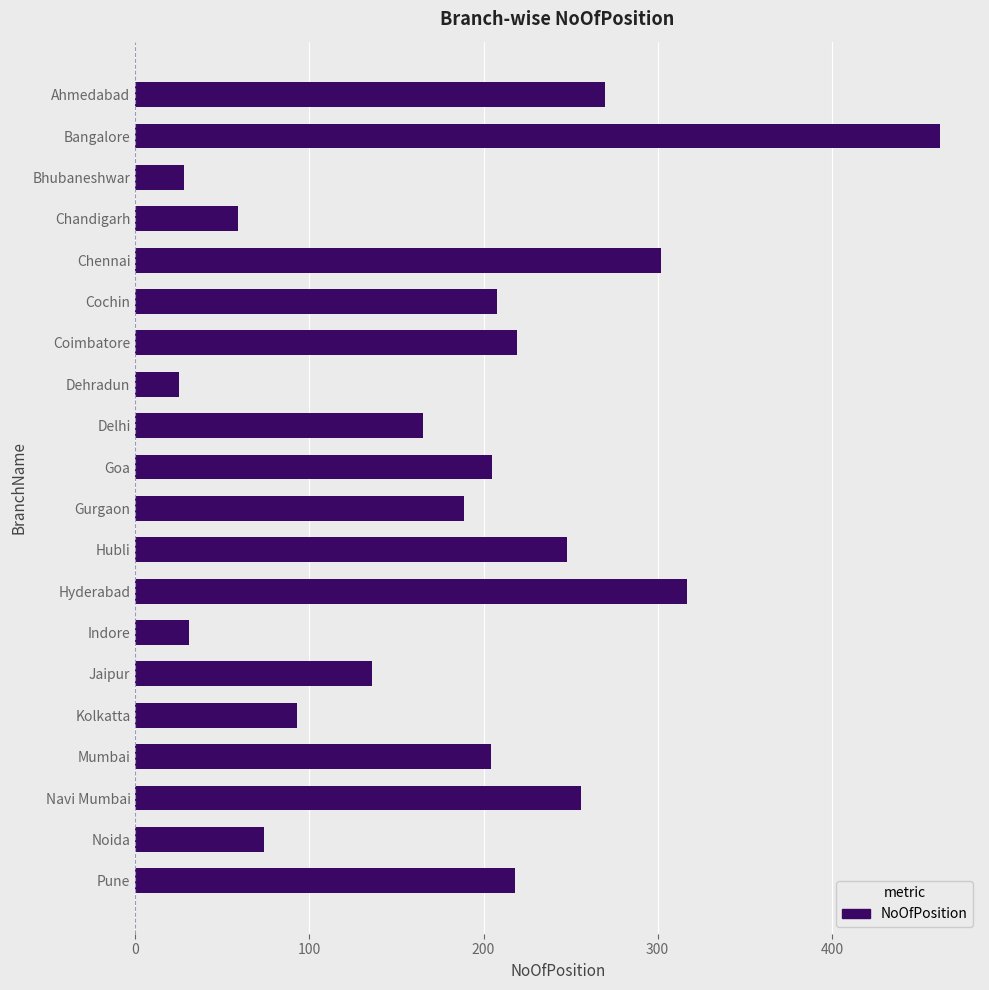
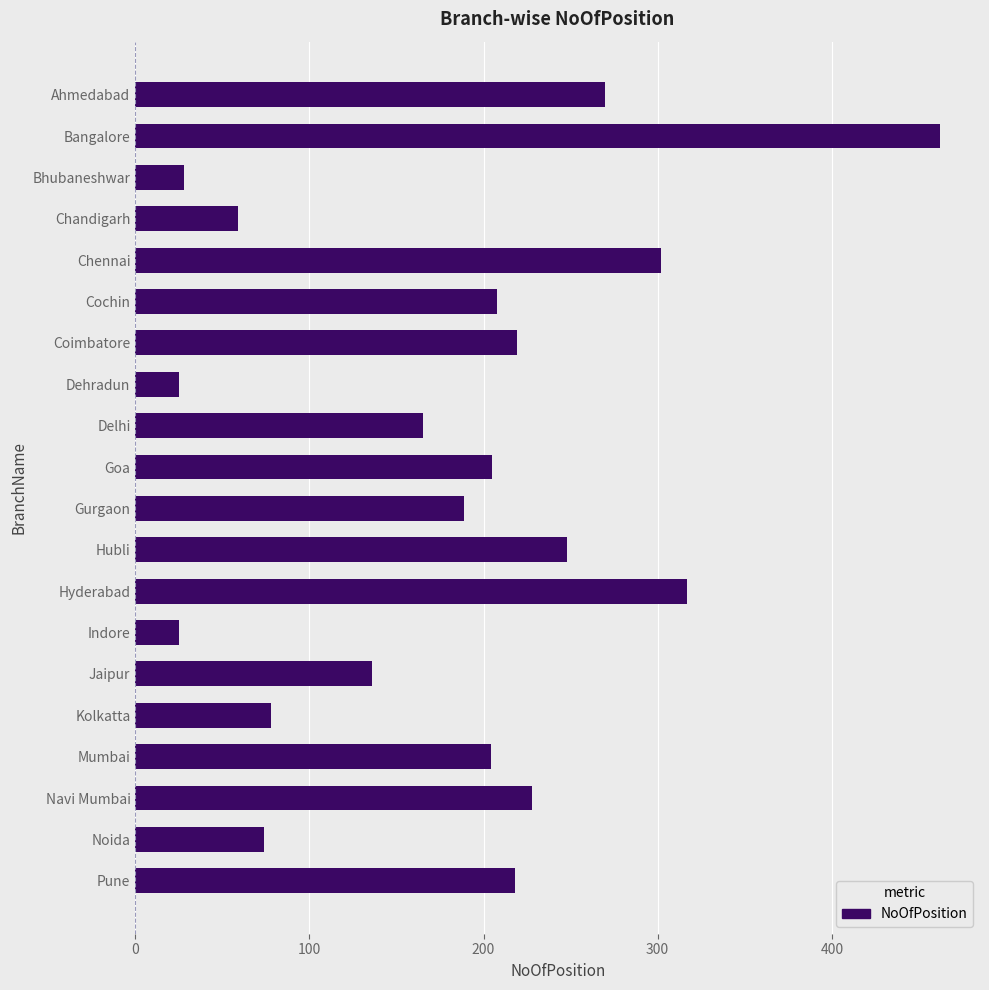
  {
    "Ahmedabad": 270,
    "Bangalore": 462,
    "Bhubaneshwar": 28,
    "Chandigarh": 59,
    "Chennai": 302,
    "Cochin": 208,
    "Coimbatore": 219,
    "Dehradun": 25,
    "Delhi": 165,
    "Goa": 205,
    "Gurgaon": 189,
    "Hubli": 248,
    "Hyderabad": 317,
-   "Indore": 31,
+   "Indore": 25,
    "Jaipur": 136,
-   "Kolkatta": 93,
+   "Kolkatta": 78,
    "Mumbai": 204,
-   "Navi Mumbai": 256,
+   "Navi Mumbai": 228,
    "Noida": 74,
    "Pune": 218
  }
